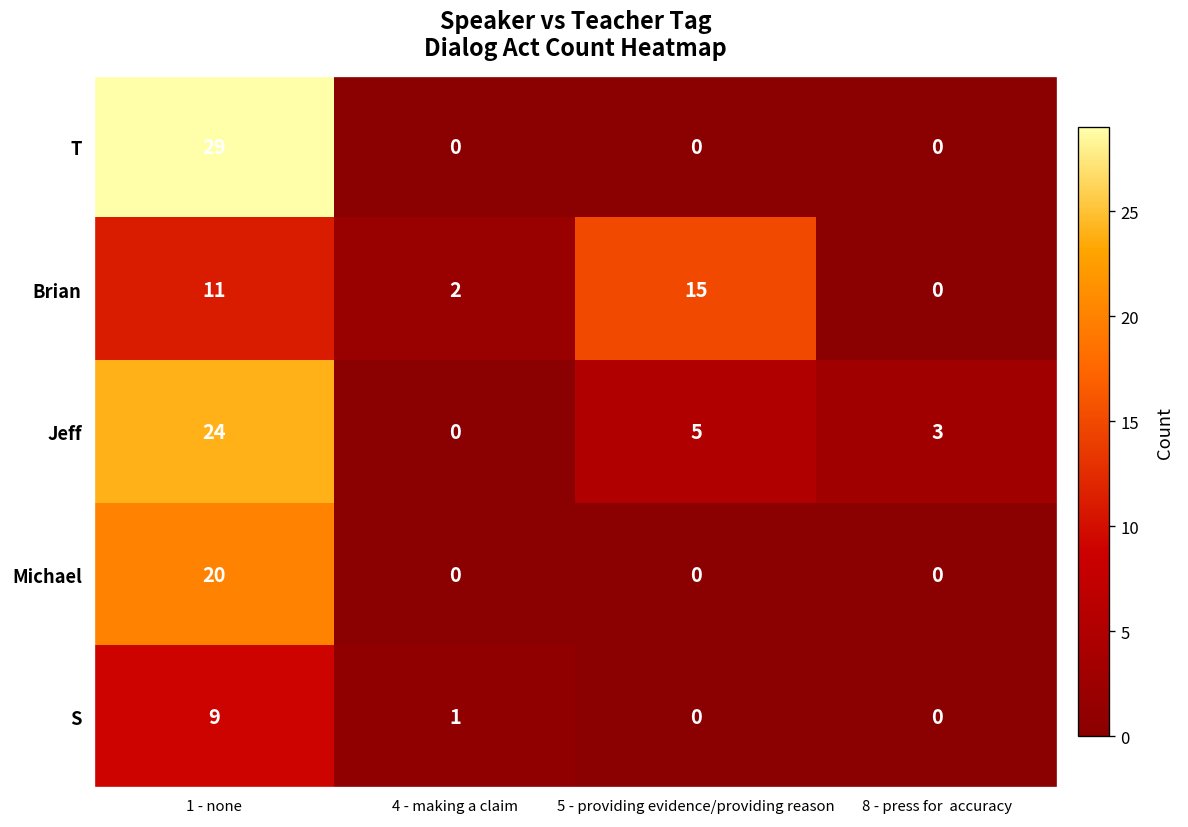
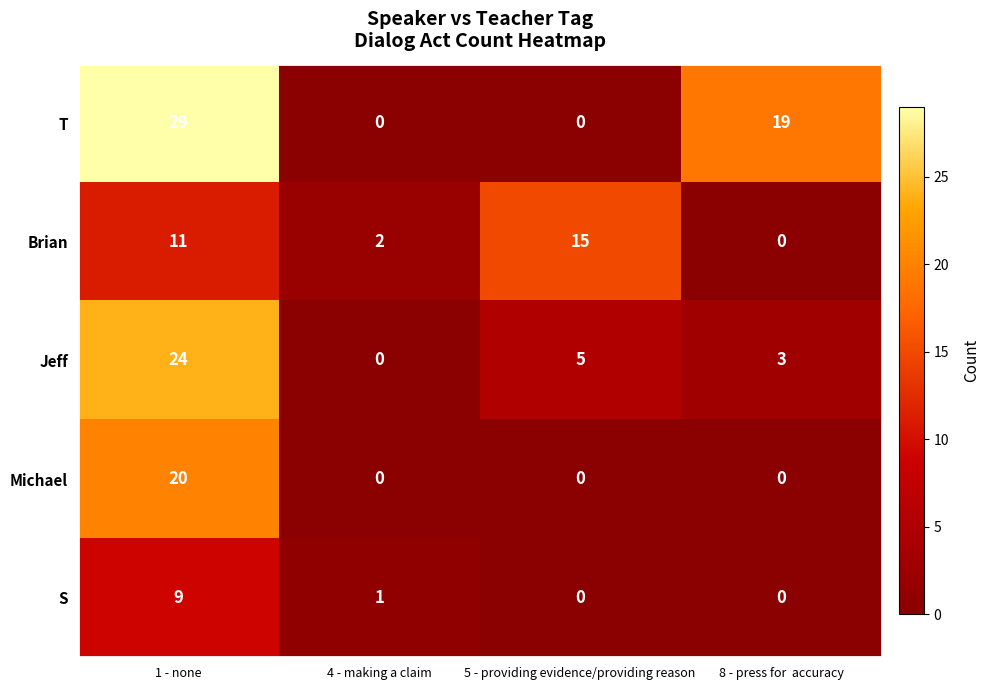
  {
    "T": {
      "1 - none": 29,
      "4 - making a claim": 0,
      "5 - providing evidence/providing reason": 0,
-     "8 - press for accuracy": 0
+     "8 - press for accuracy": 19
    },
    "Brian": {
      "1 - none": 11,
      "4 - making a claim": 2,
      "5 - providing evidence/providing reason": 15,
      "8 - press for accuracy": 0
    },
    "Jeff": {
      "1 - none": 24,
      "4 - making a claim": 0,
      "5 - providing evidence/providing reason": 5,
      "8 - press for accuracy": 3
    },
    "Michael": {
      "1 - none": 20,
      "4 - making a claim": 0,
      "5 - providing evidence/providing reason": 0,
      "8 - press for accuracy": 0
    },
    "S": {
      "1 - none": 9,
      "4 - making a claim": 1,
      "5 - providing evidence/providing reason": 0,
      "8 - press for accuracy": 0
    }
  }
